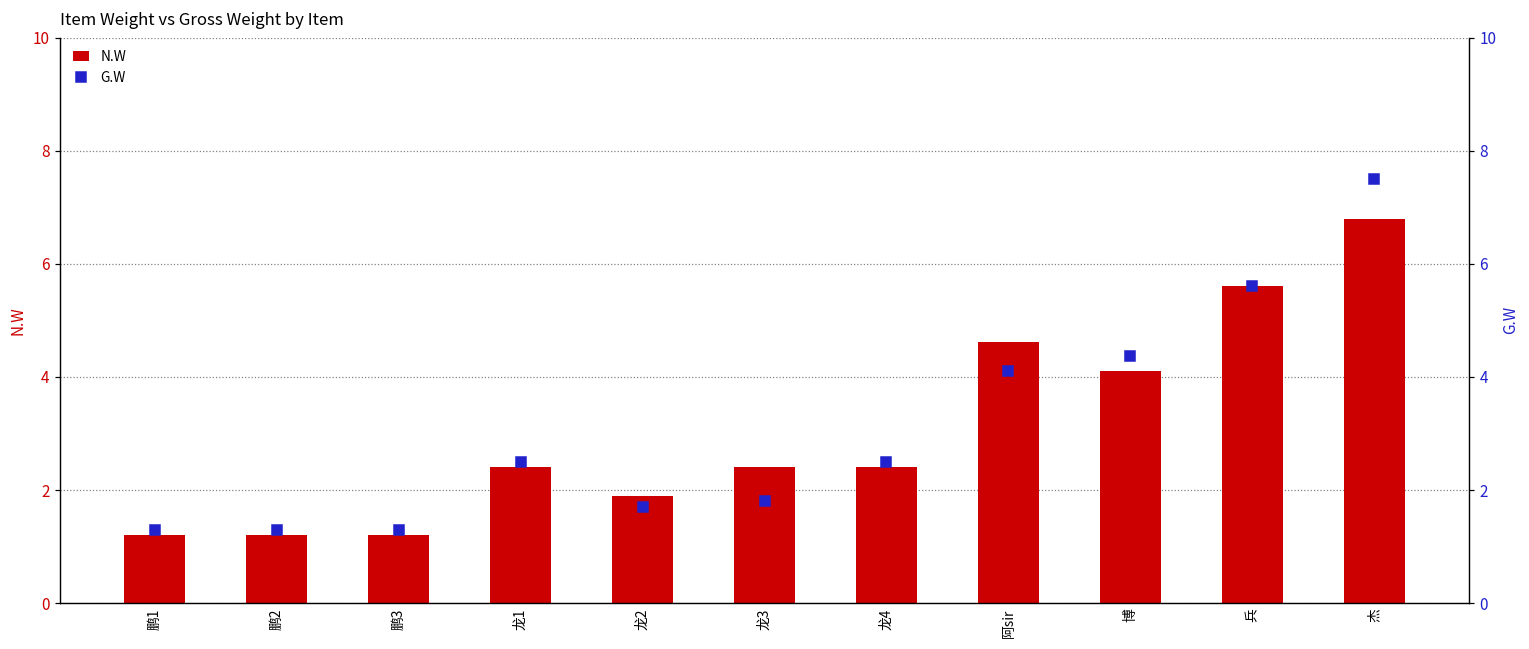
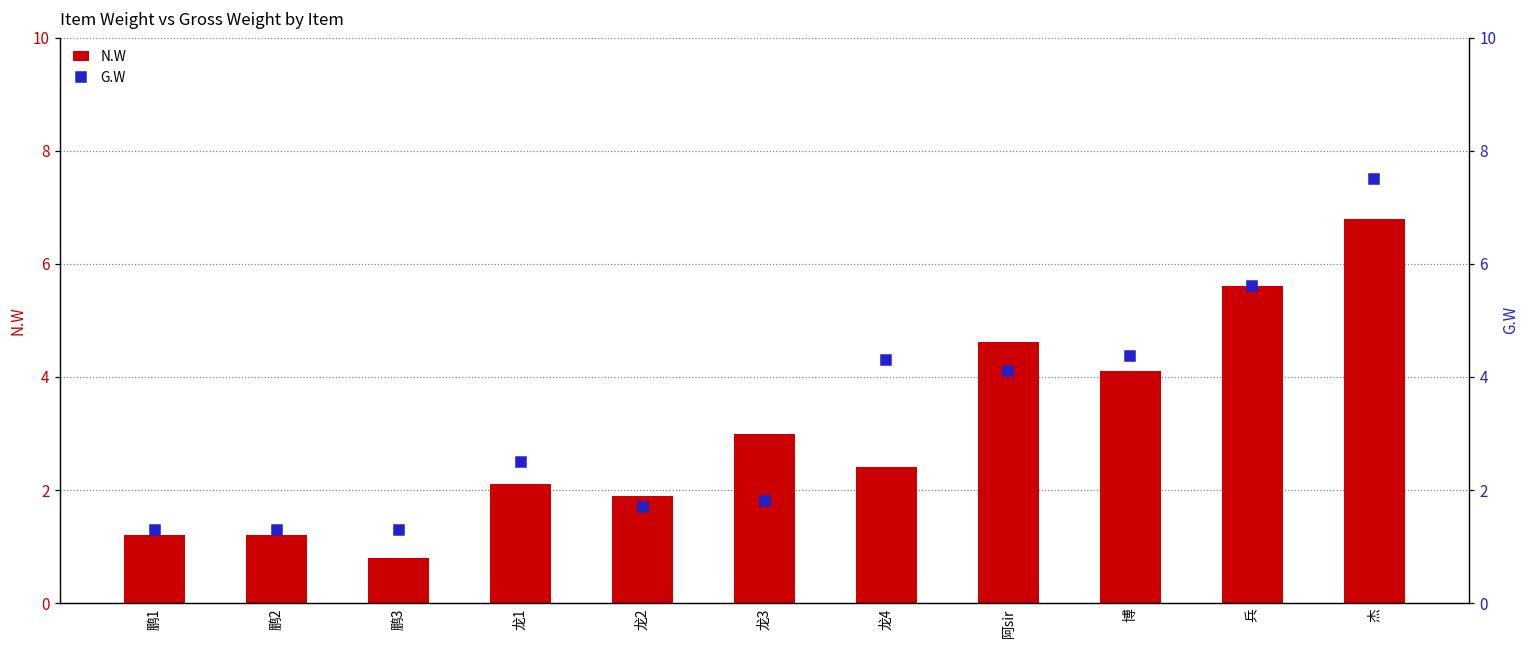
  {
    "N.W": {
      "鹏1": 1.2,
      "鹏2": 1.2,
-     "鹏3": 1.2,
-     "龙1": 2.4,
+     "鹏3": 0.8,
+     "龙1": 2.1,
      "龙2": 1.9,
-     "龙3": 2.4,
+     "龙3": 3.0,
      "龙4": 2.4,
      "阿sir": 4.6,
      "博": 4.1,
      "兵": 5.6,
      "杰": 6.8
    },
    "G.W": {
      "鹏1": 1.3,
      "鹏2": 1.3,
      "鹏3": 1.3,
      "龙1": 2.5,
      "龙2": 1.7,
      "龙3": 1.8,
-     "龙4": 2.5,
+     "龙4": 4.3,
      "阿sir": 4.1,
      "博": 4.4,
      "兵": 5.6,
      "杰": 7.5
    }
  }
